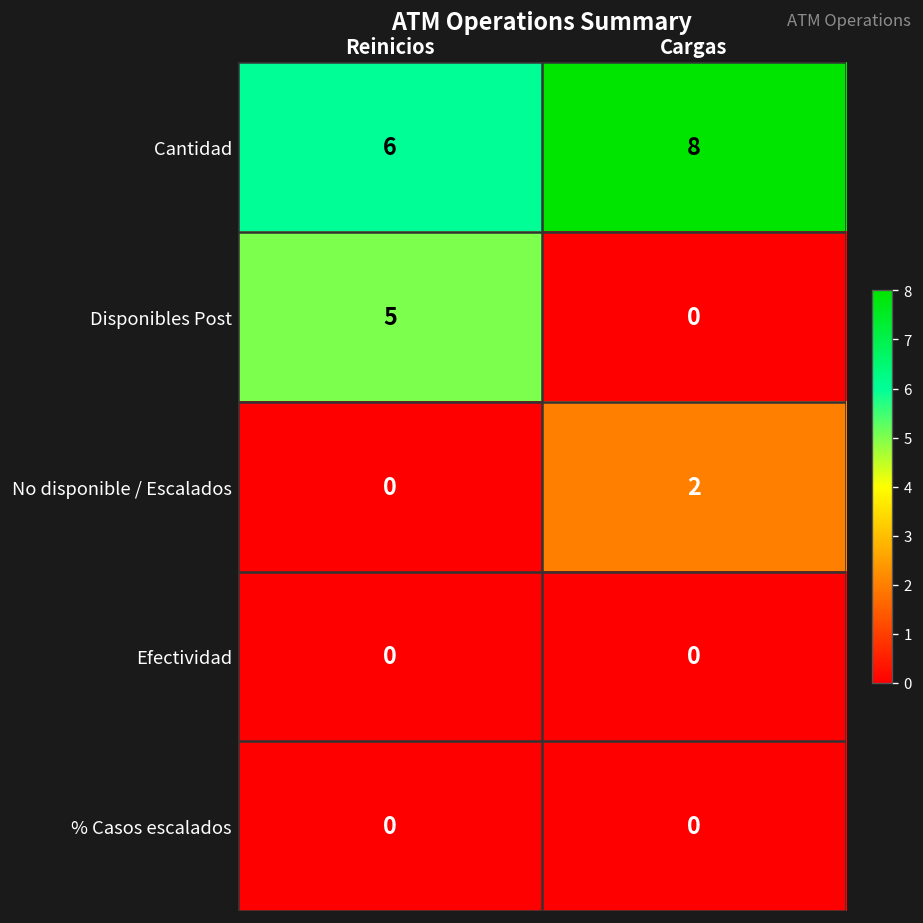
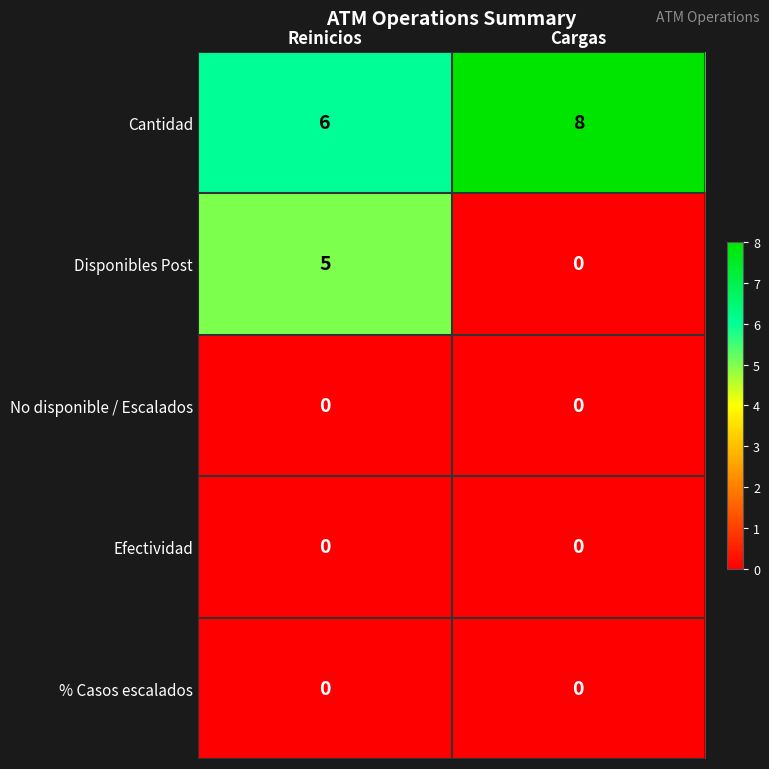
  {
    "Cantidad": {
      "Reinicios": 6,
      "Cargas": 8
    },
    "Disponibles Post": {
      "Reinicios": 5,
      "Cargas": 0
    },
    "No disponible / Escalados": {
      "Reinicios": 0,
-     "Cargas": 2
+     "Cargas": 0
    },
    "Efectividad": {
      "Reinicios": 0,
      "Cargas": 0
    },
    "% Casos escalados": {
      "Reinicios": 0,
      "Cargas": 0
    }
  }
